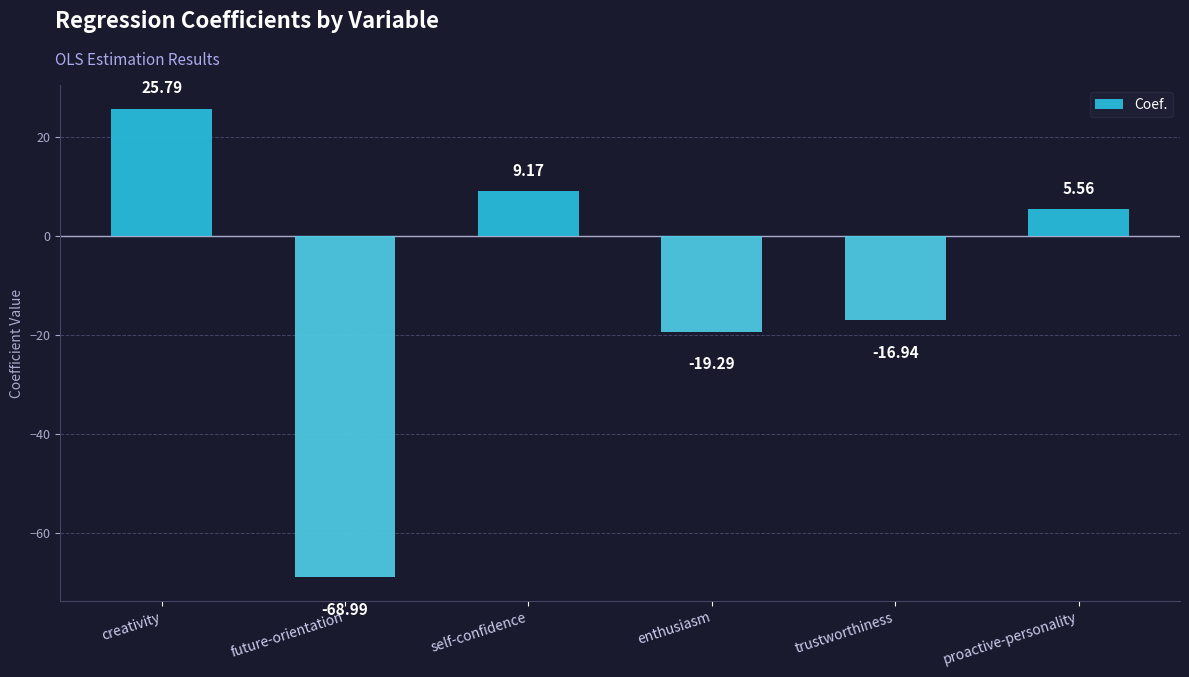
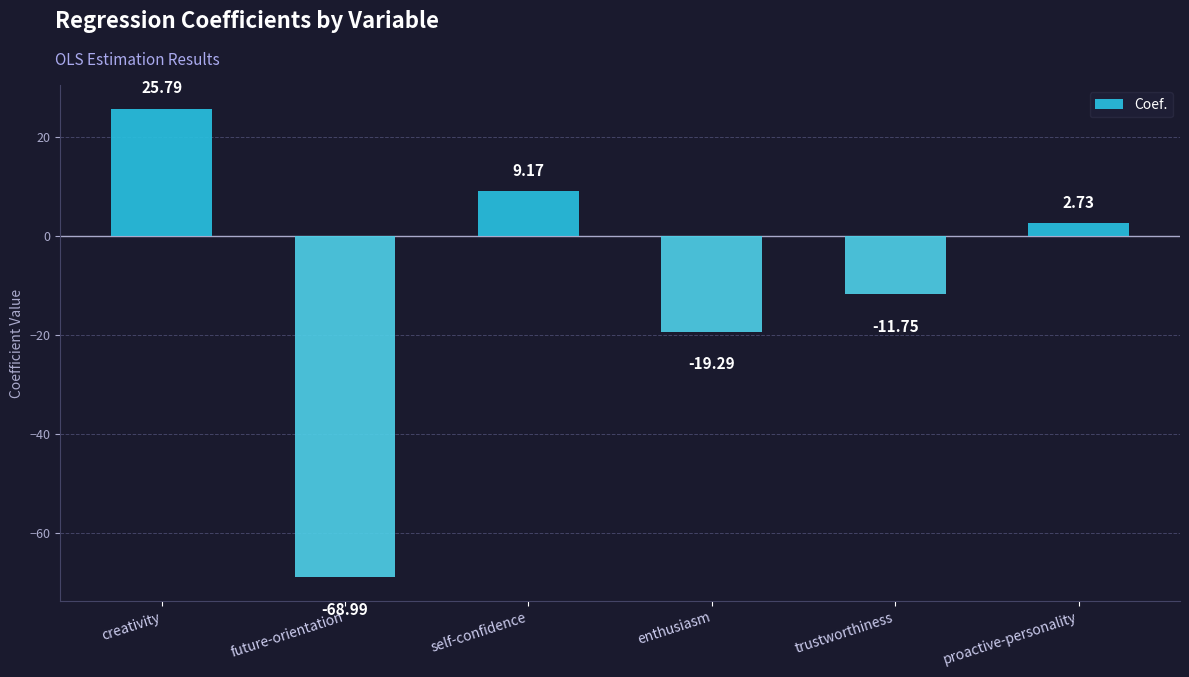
  {
    "creativity": 25.79,
    "future-orientation": -68.99,
    "self-confidence": 9.17,
    "enthusiasm": -19.29,
-   "trustworthiness": -16.94,
-   "proactive-personality": 5.56
+   "trustworthiness": -11.75,
+   "proactive-personality": 2.73
  }
